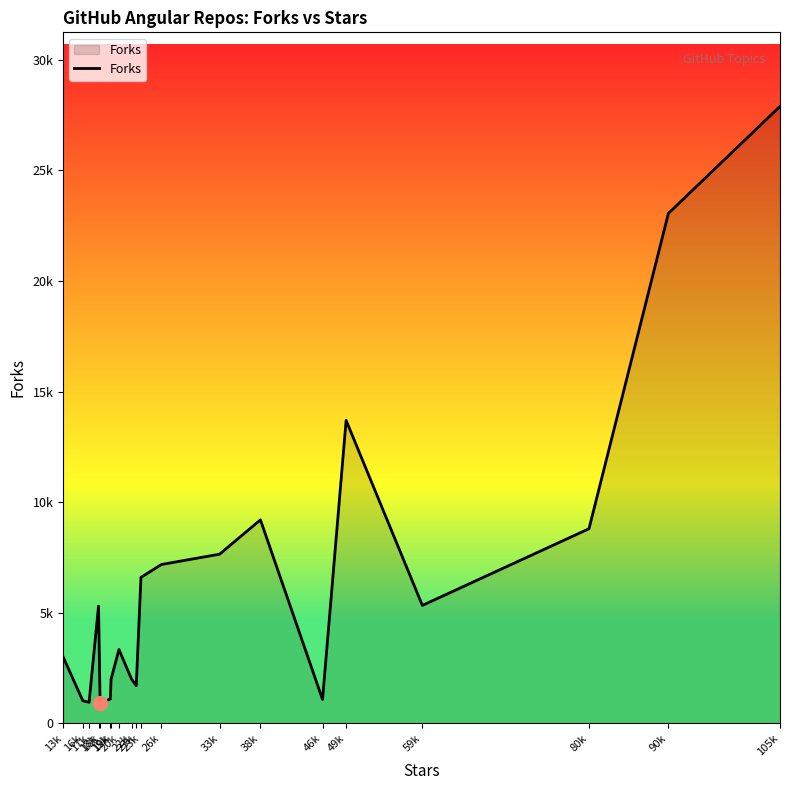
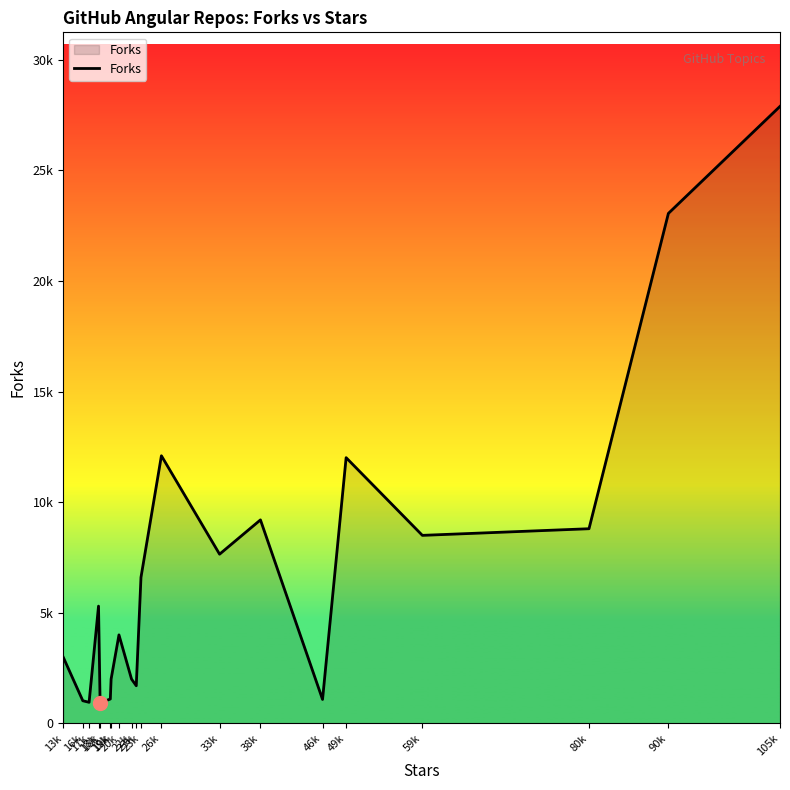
  {
    "Forks": {
      "13k": 3000,
      "16k": 1000,
      "17k": 1000,
-     "20k": 3300,
+     "20k": 4000,
      "22k": 2000,
-     "26k": 7200,
+     "26k": 12100,
      "33k": 7600,
      "38k": 9200,
      "46k": 1100,
-     "49k": 13700,
-     "59k": 5300,
+     "49k": 12000,
+     "59k": 8500,
      "80k": 8800,
      "90k": 23100,
      "105k": 27900
    }
  }
